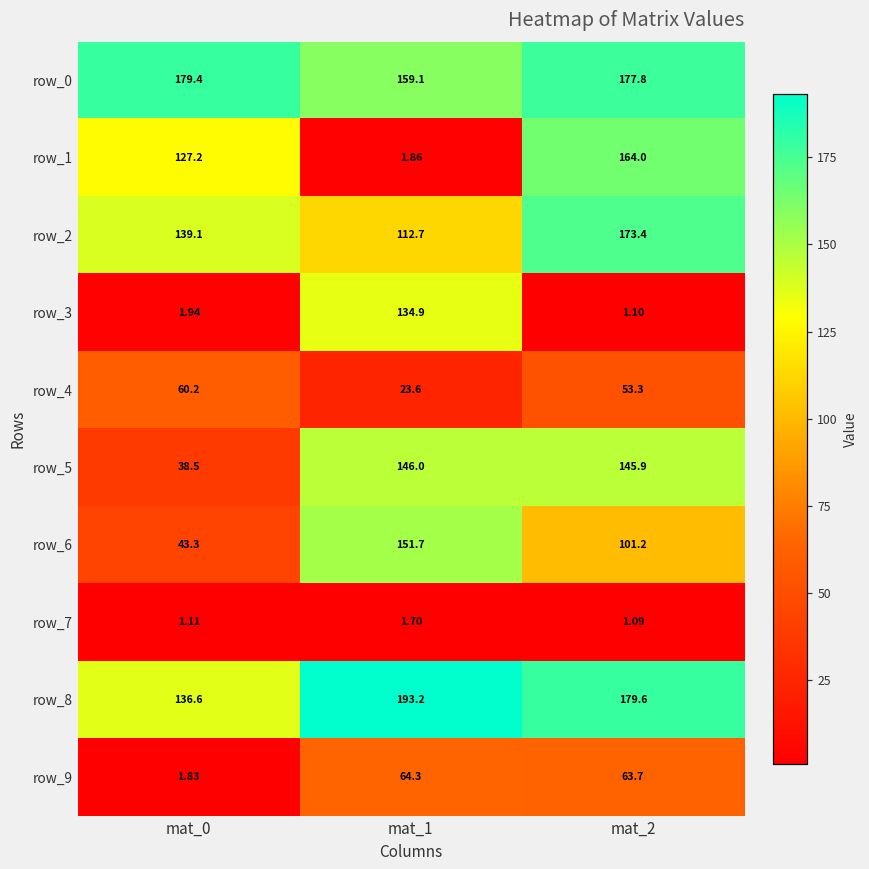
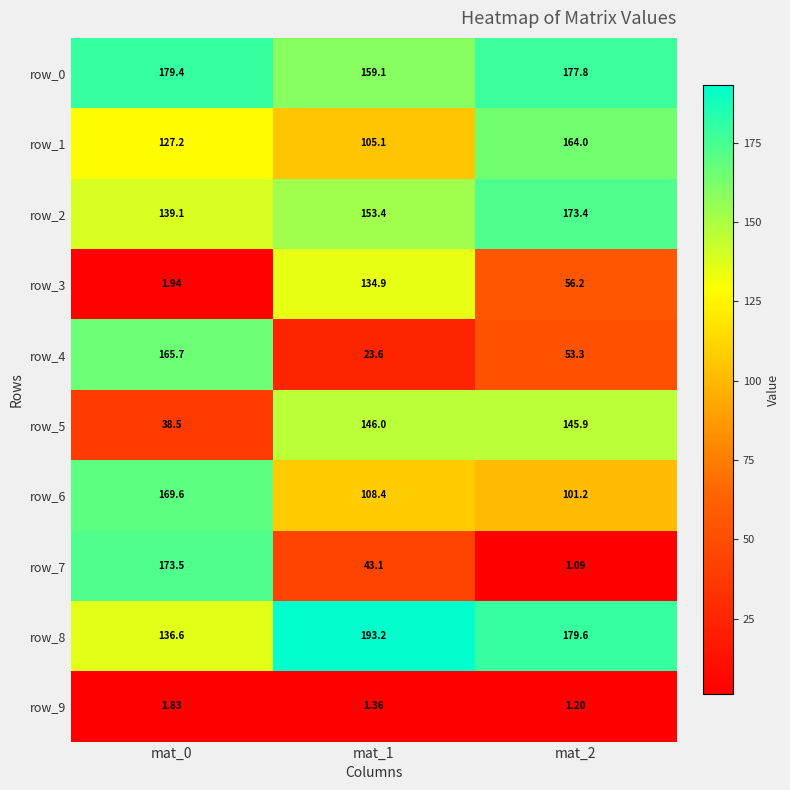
  {
    "row_0": {
      "mat_0": 179.4,
      "mat_1": 159.1,
      "mat_2": 177.8
    },
    "row_1": {
      "mat_0": 127.2,
-     "mat_1": 1.86,
+     "mat_1": 105.1,
      "mat_2": 164.0
    },
    "row_2": {
      "mat_0": 139.1,
-     "mat_1": 112.7,
+     "mat_1": 153.4,
      "mat_2": 173.4
    },
    "row_3": {
      "mat_0": 1.94,
      "mat_1": 134.9,
-     "mat_2": 1.10
+     "mat_2": 56.2
    },
    "row_4": {
-     "mat_0": 60.2,
+     "mat_0": 165.7,
      "mat_1": 23.6,
      "mat_2": 53.3
    },
    "row_5": {
      "mat_0": 38.5,
      "mat_1": 146.0,
      "mat_2": 145.9
    },
    "row_6": {
-     "mat_0": 43.3,
-     "mat_1": 151.7,
+     "mat_0": 169.6,
+     "mat_1": 108.4,
      "mat_2": 101.2
    },
    "row_7": {
-     "mat_0": 1.11,
-     "mat_1": 1.70,
+     "mat_0": 173.5,
+     "mat_1": 43.1,
      "mat_2": 1.09
    },
    "row_8": {
      "mat_0": 136.6,
      "mat_1": 193.2,
      "mat_2": 179.6
    },
    "row_9": {
      "mat_0": 1.83,
-     "mat_1": 64.3,
-     "mat_2": 63.7
+     "mat_1": 1.36,
+     "mat_2": 1.20
    }
  }
